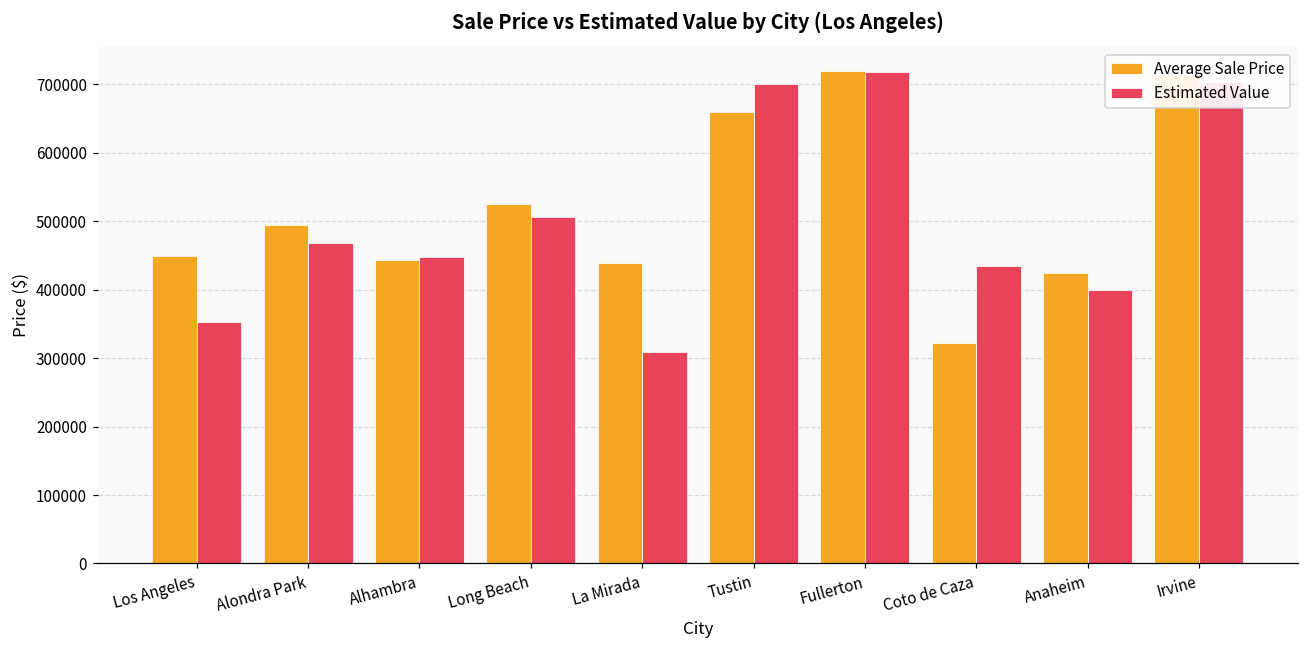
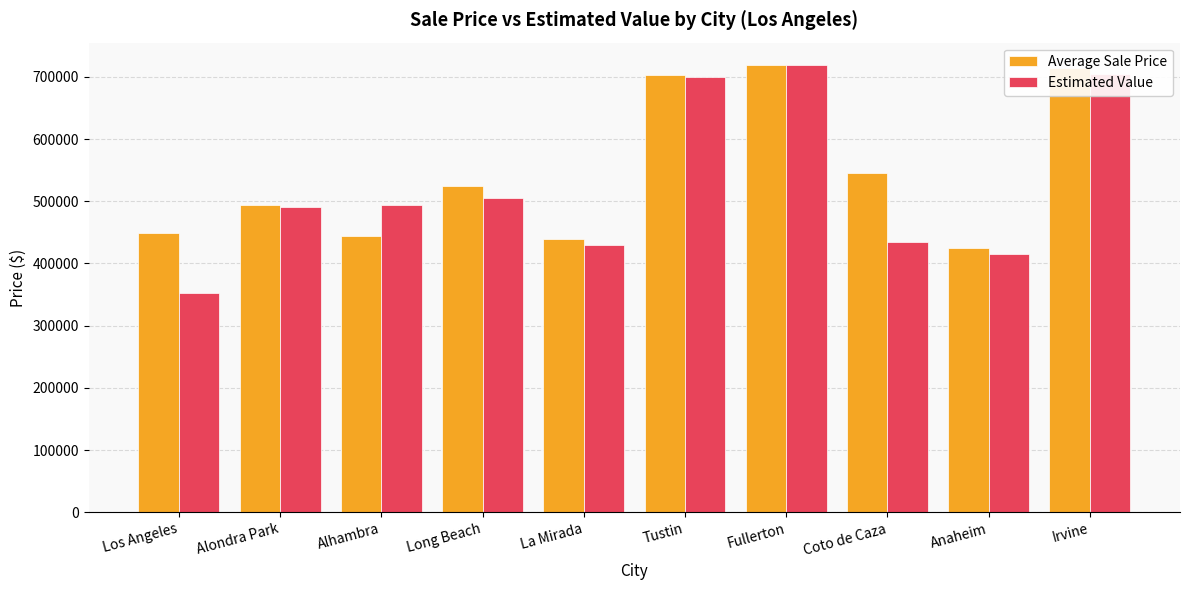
  {
    "Average Sale Price": {
      "Los Angeles": 450000,
      "Alondra Park": 490000,
      "Alhambra": 440000,
      "Long Beach": 530000,
      "La Mirada": 440000,
-     "Tustin": 660000,
+     "Tustin": 700000,
      "Fullerton": 720000,
-     "Coto de Caza": 320000,
+     "Coto de Caza": 540000,
      "Anaheim": 420000
    },
    "Estimated Value": {
      "Los Angeles": 350000,
-     "Alondra Park": 470000,
-     "Alhambra": 450000,
+     "Alondra Park": 490000,
+     "Alhambra": 490000,
      "Long Beach": 510000,
-     "La Mirada": 310000,
+     "La Mirada": 430000,
      "Tustin": 700000,
      "Fullerton": 720000,
      "Coto de Caza": 430000,
-     "Anaheim": 400000
+     "Anaheim": 420000
    }
  }
